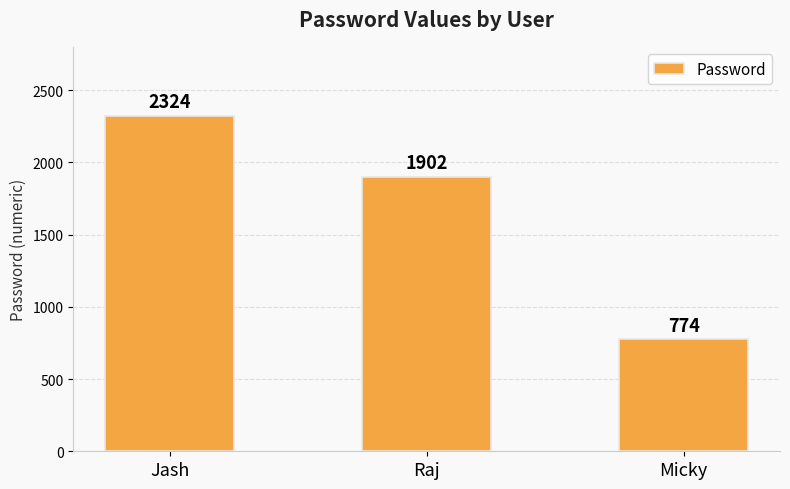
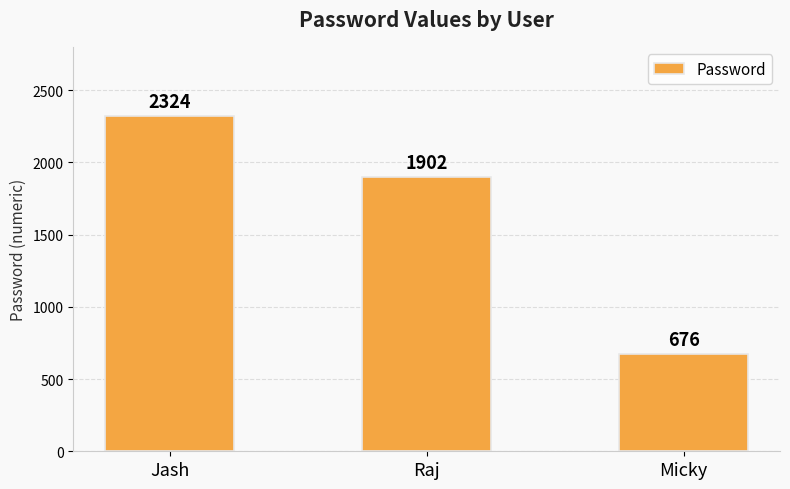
  {
    "Jash": 2324,
    "Raj": 1902,
-   "Micky": 774
+   "Micky": 676
  }
